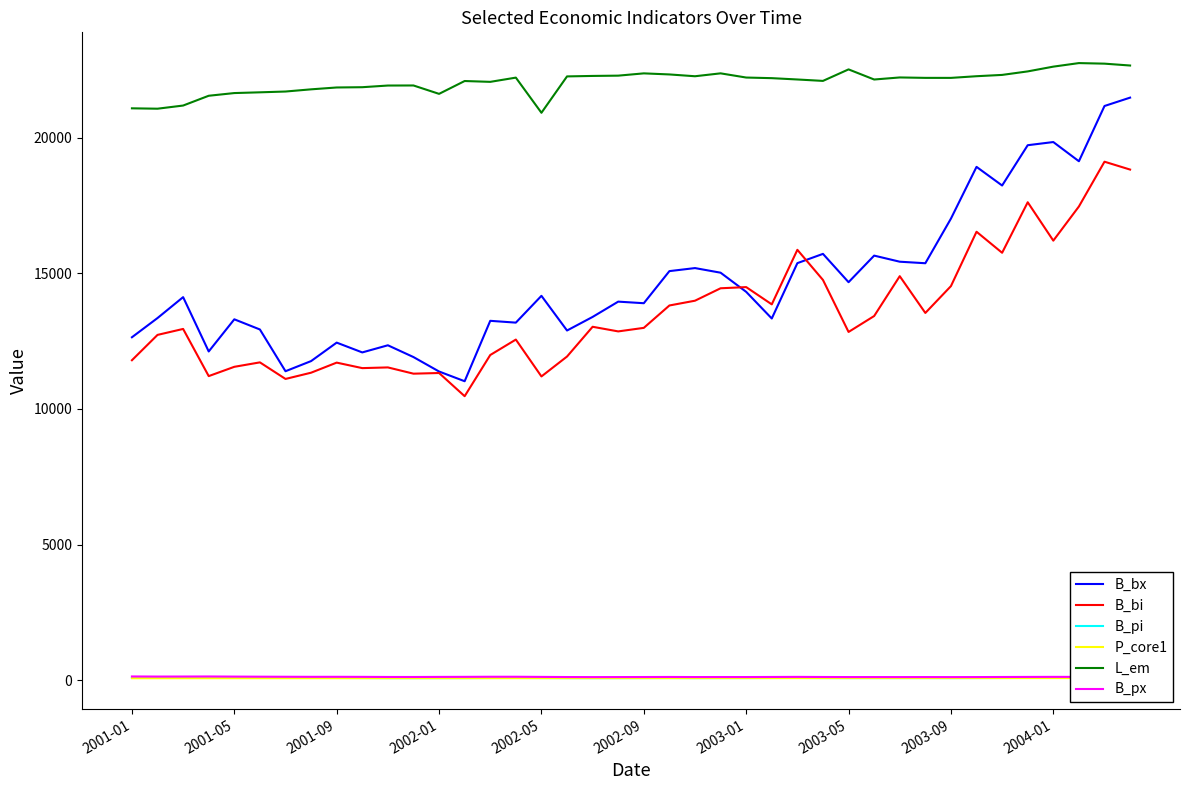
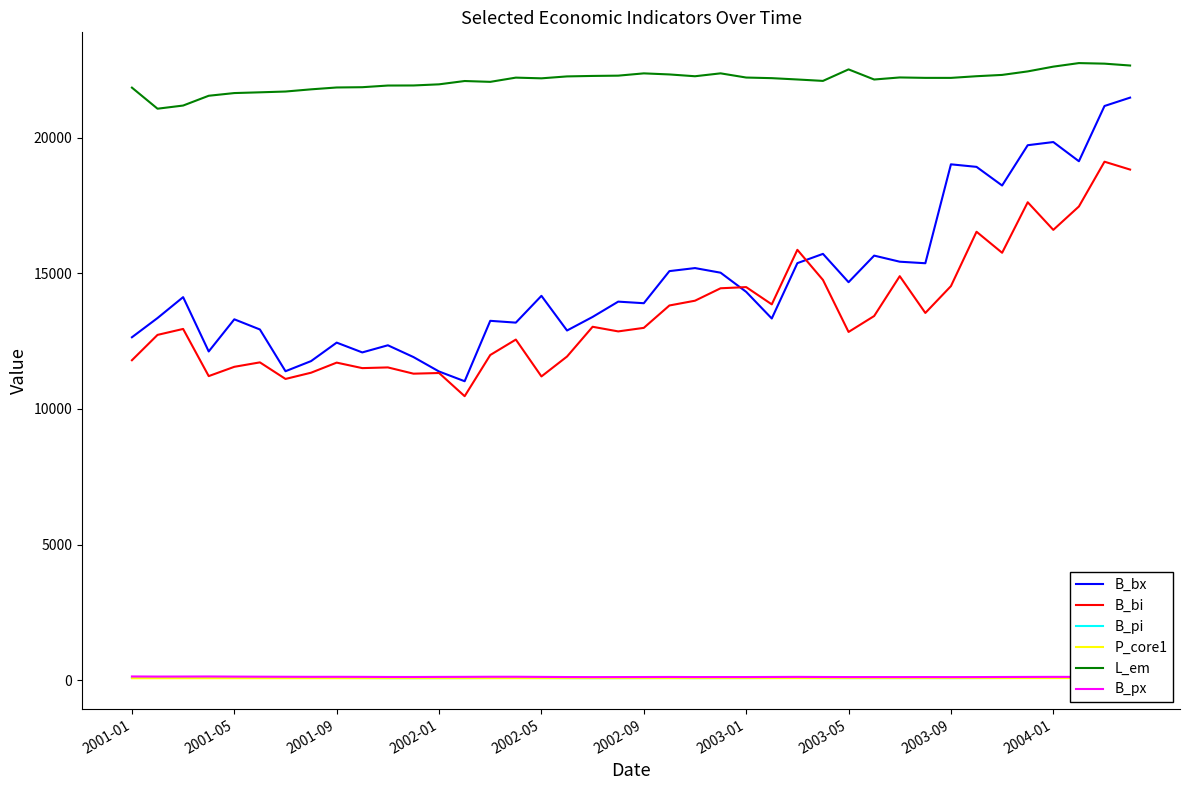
  {
    "B_bx": {
      "2001-01": 12600,
      "2001-05": 13300,
      "2001-09": 12400,
      "2002-05": 14200,
      "2002-09": 13900,
      "2003-01": 14300,
      "2003-05": 14700,
-     "2003-09": 17000,
+     "2003-09": 19000,
      "2004-01": 19800
    },
    "B_bi": {
      "2001-01": 11800,
      "2001-05": 11600,
      "2001-09": 11700,
      "2002-05": 11200,
      "2002-09": 13000,
      "2003-01": 14500,
      "2003-05": 12800,
      "2003-09": 14500,
-     "2004-01": 16200
+     "2004-01": 16600
    },
    "L_em": {
-     "2001-01": 21100,
+     "2001-01": 21900,
      "2001-05": 21700,
      "2001-09": 21900,
-     "2002-01": 21600,
-     "2002-05": 20900,
+     "2002-01": 22000,
+     "2002-05": 22200,
      "2002-09": 22400,
      "2003-01": 22200,
      "2003-05": 22500,
      "2003-09": 22200,
      "2004-01": 22600
    }
  }
